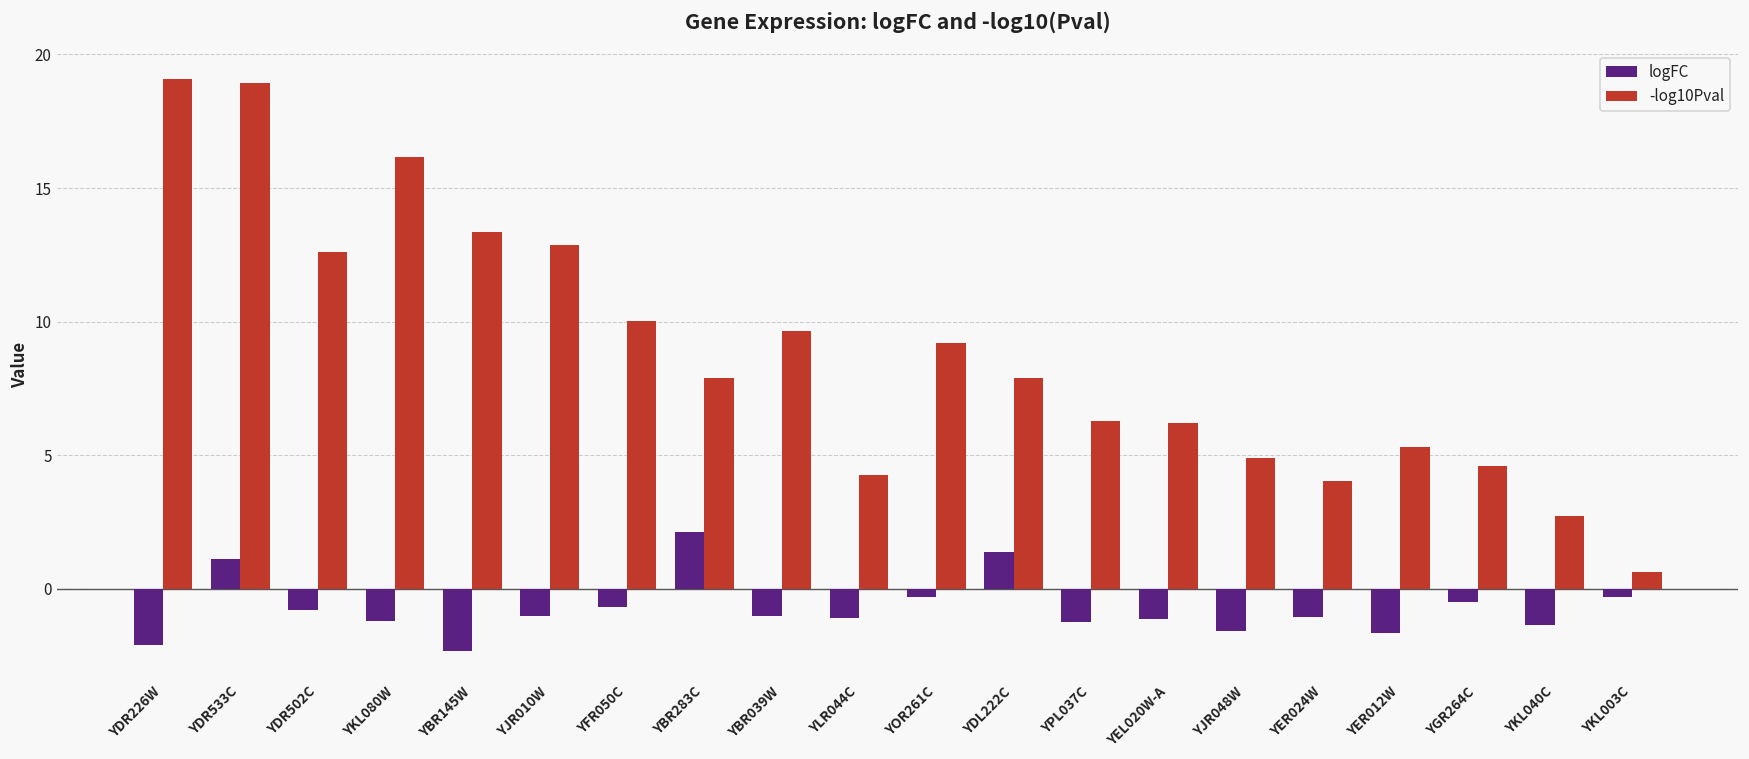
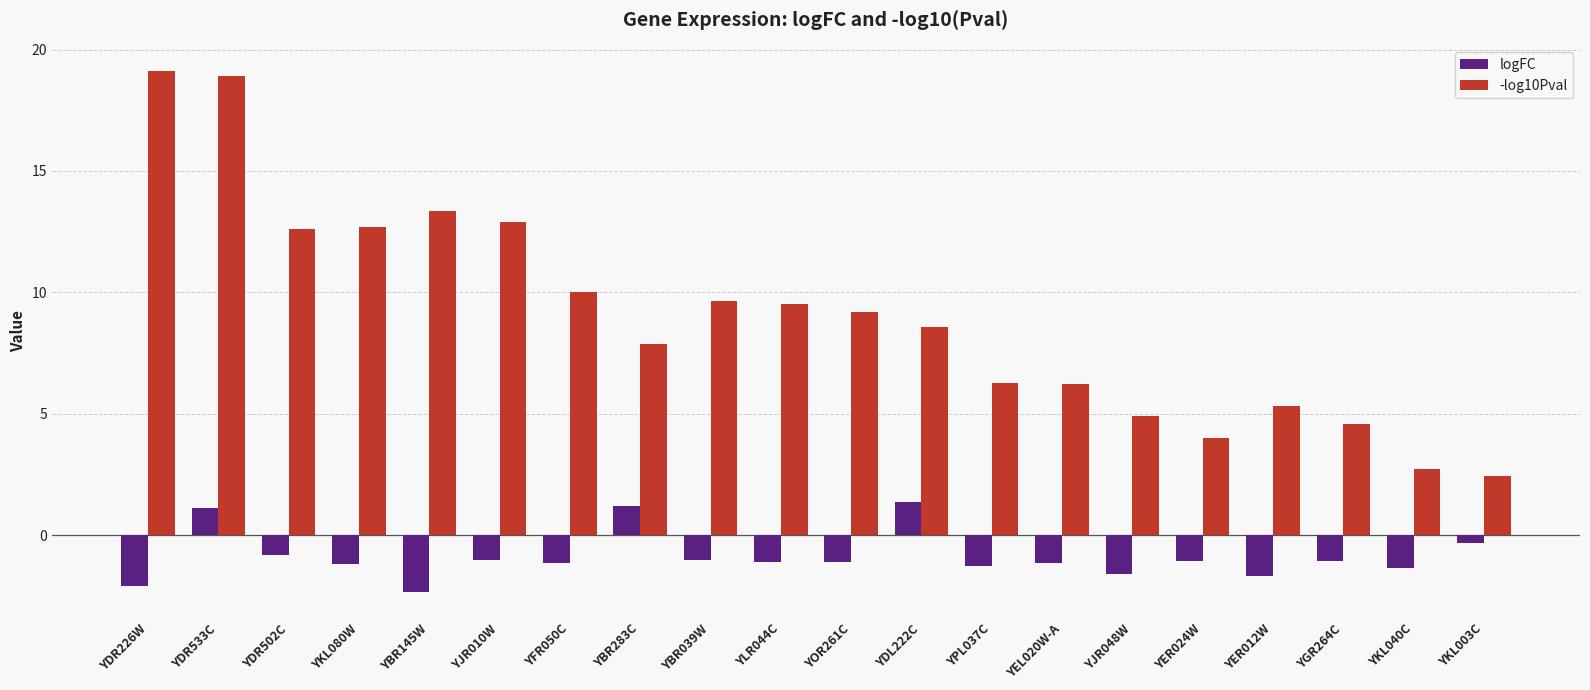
  {
    "logFC": {
      "YDR226W": -2.1,
      "YDR533C": 1.1,
      "YDR502C": -0.8,
      "YKL080W": -1.2,
      "YBR145W": -2.3,
      "YJR010W": -1.0,
-     "YFR050C": -0.7,
-     "YBR283C": 2.1,
+     "YFR050C": -1.1,
+     "YBR283C": 1.2,
      "YBR039W": -1.0,
      "YLR044C": -1.1,
-     "YOR261C": -0.3,
+     "YOR261C": -1.1,
      "YDL222C": 1.4,
      "YPL037C": -1.3,
      "YEL020W-A": -1.1,
      "YJR048W": -1.6,
      "YER024W": -1.1,
      "YER012W": -1.7,
-     "YGR264C": -0.5,
+     "YGR264C": -1.0,
      "YKL040C": -1.3,
      "YKL003C": -0.3
    },
    "-log10Pval": {
      "YDR226W": 19.1,
      "YDR533C": 18.9,
      "YDR502C": 12.6,
-     "YKL080W": 16.2,
+     "YKL080W": 12.7,
      "YBR145W": 13.4,
      "YJR010W": 12.9,
      "YFR050C": 10.0,
      "YBR283C": 7.9,
      "YBR039W": 9.6,
-     "YLR044C": 4.3,
+     "YLR044C": 9.5,
      "YOR261C": 9.2,
-     "YDL222C": 7.9,
+     "YDL222C": 8.6,
      "YPL037C": 6.3,
      "YEL020W-A": 6.2,
      "YJR048W": 4.9,
      "YER024W": 4.0,
      "YER012W": 5.3,
      "YGR264C": 4.6,
      "YKL040C": 2.7,
-     "YKL003C": 0.6
+     "YKL003C": 2.5
    }
  }
